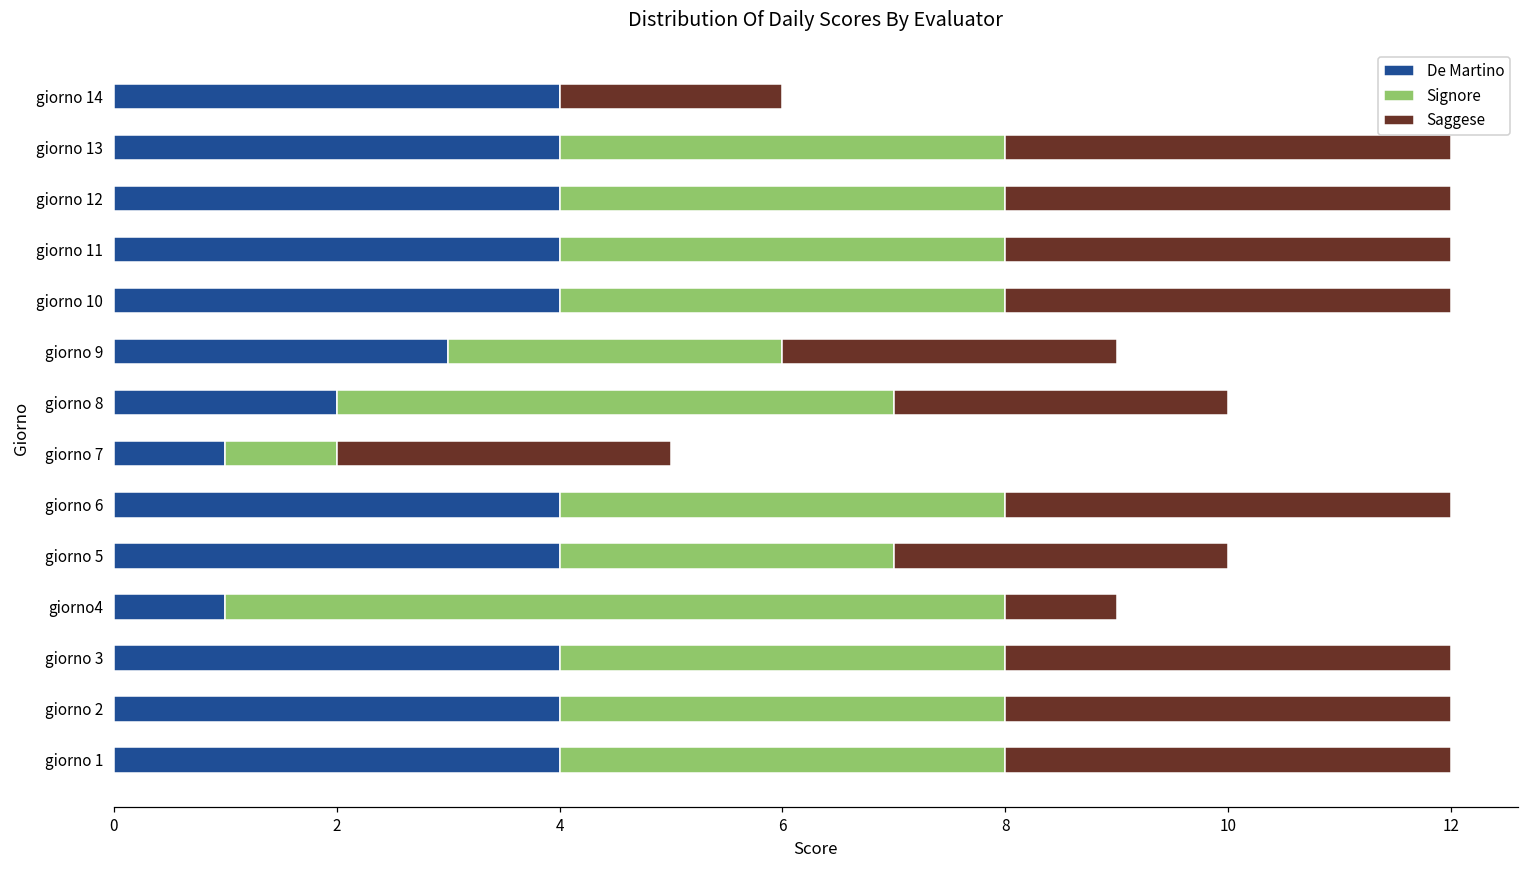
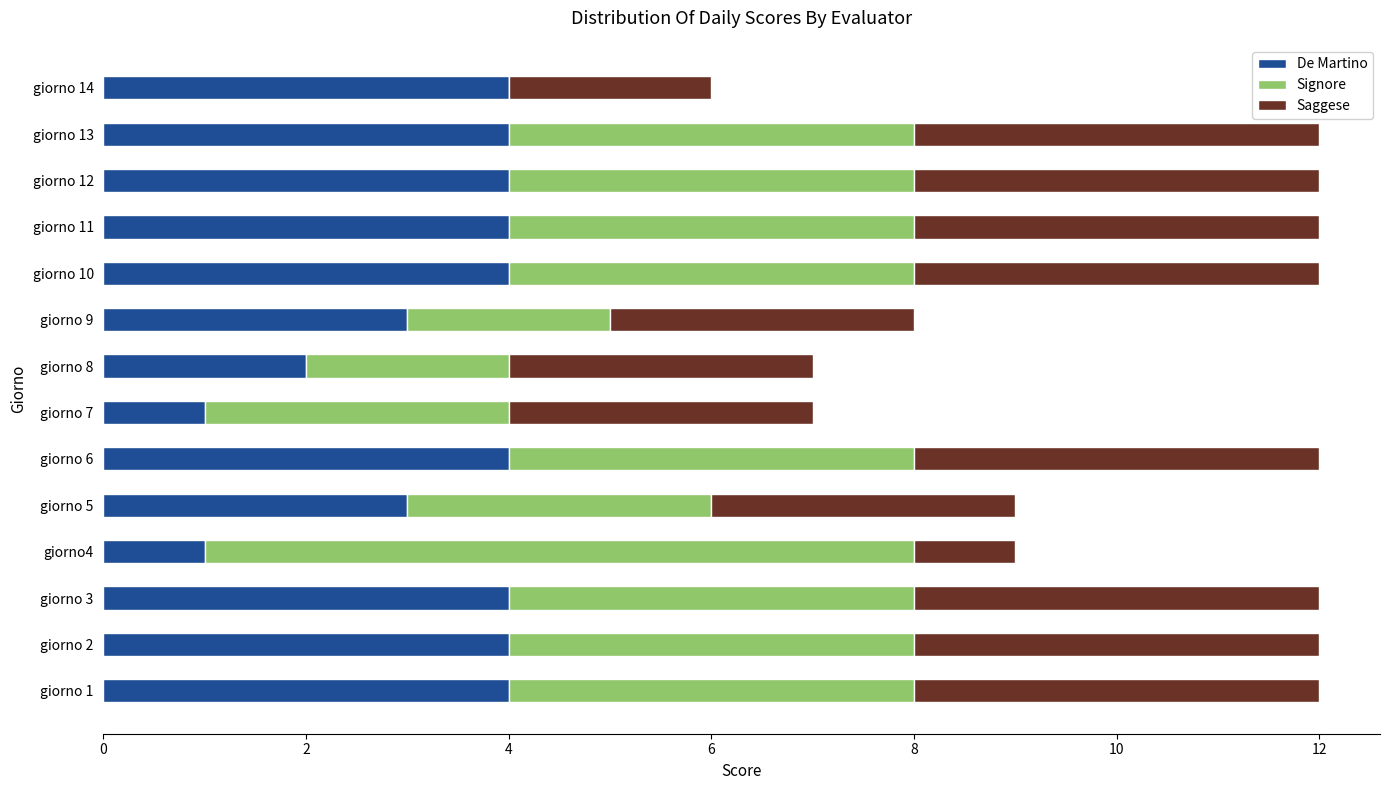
  {
    "De Martino": {
      "giorno 14": 4,
      "giorno 13": 4,
      "giorno 12": 4,
      "giorno 11": 4,
      "giorno 10": 4,
      "giorno 9": 3,
      "giorno 8": 2,
      "giorno 7": 1,
      "giorno 6": 4,
-     "giorno 5": 4,
+     "giorno 5": 3,
      "giorno4": 1,
      "giorno 3": 4,
      "giorno 2": 4,
      "giorno 1": 4
    },
    "Signore": {
      "giorno 14": 0,
      "giorno 13": 4,
      "giorno 12": 4,
      "giorno 11": 4,
      "giorno 10": 4,
-     "giorno 9": 3,
-     "giorno 8": 5,
-     "giorno 7": 1,
+     "giorno 9": 2,
+     "giorno 8": 2,
+     "giorno 7": 3,
      "giorno 6": 4,
      "giorno 5": 3,
      "giorno4": 7,
      "giorno 3": 4,
      "giorno 2": 4,
      "giorno 1": 4
    },
    "Saggese": {
      "giorno 14": 2,
      "giorno 13": 4,
      "giorno 12": 4,
      "giorno 11": 4,
      "giorno 10": 4,
      "giorno 9": 3,
      "giorno 8": 3,
      "giorno 7": 3,
      "giorno 6": 4,
      "giorno 5": 3,
      "giorno4": 1,
      "giorno 3": 4,
      "giorno 2": 4,
      "giorno 1": 4
    }
  }
